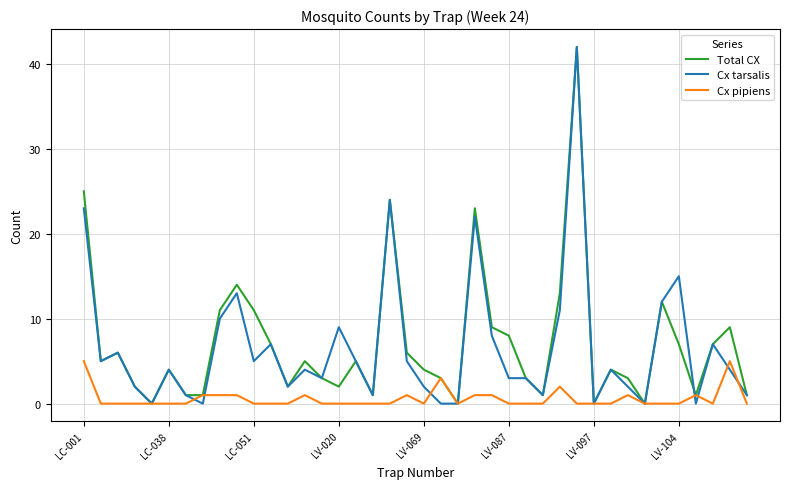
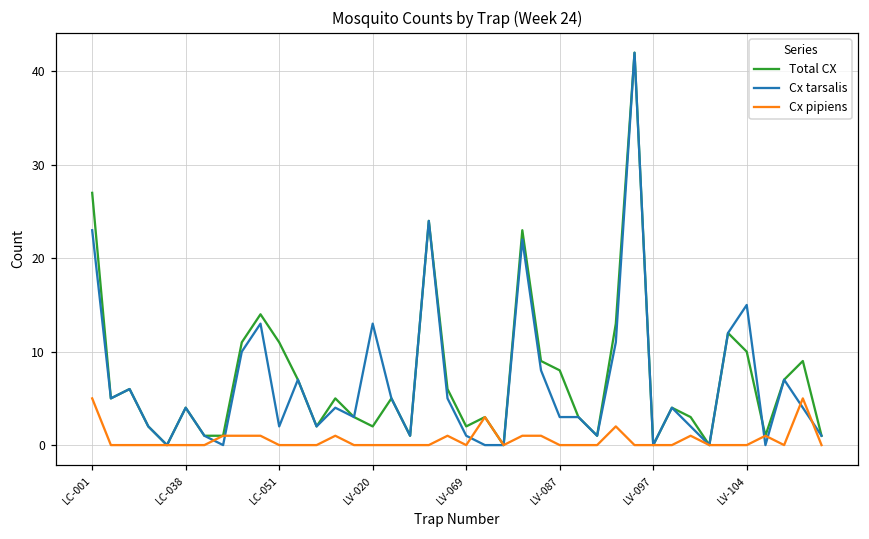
  {
    "Total CX": {
-     "LC-001": 25,
+     "LC-001": 27,
      "LC-051": 11,
      "LV-020": 2,
-     "LV-069": 4,
+     "LV-069": 2,
      "LV-087": 8,
-     "LV-104": 7
+     "LV-104": 10
    },
    "Cx tarsalis": {
      "LC-001": 23,
-     "LC-051": 5,
-     "LV-020": 9,
-     "LV-069": 2,
+     "LC-051": 2,
+     "LV-020": 13,
+     "LV-069": 1,
      "LV-087": 3,
      "LV-104": 15
    },
    "Cx pipiens": {
      "LC-001": 5,
      "LC-038": 0,
      "LC-051": 0,
      "LV-020": 0,
      "LV-069": 0,
      "LV-087": 0,
      "LV-104": 0
    }
  }
